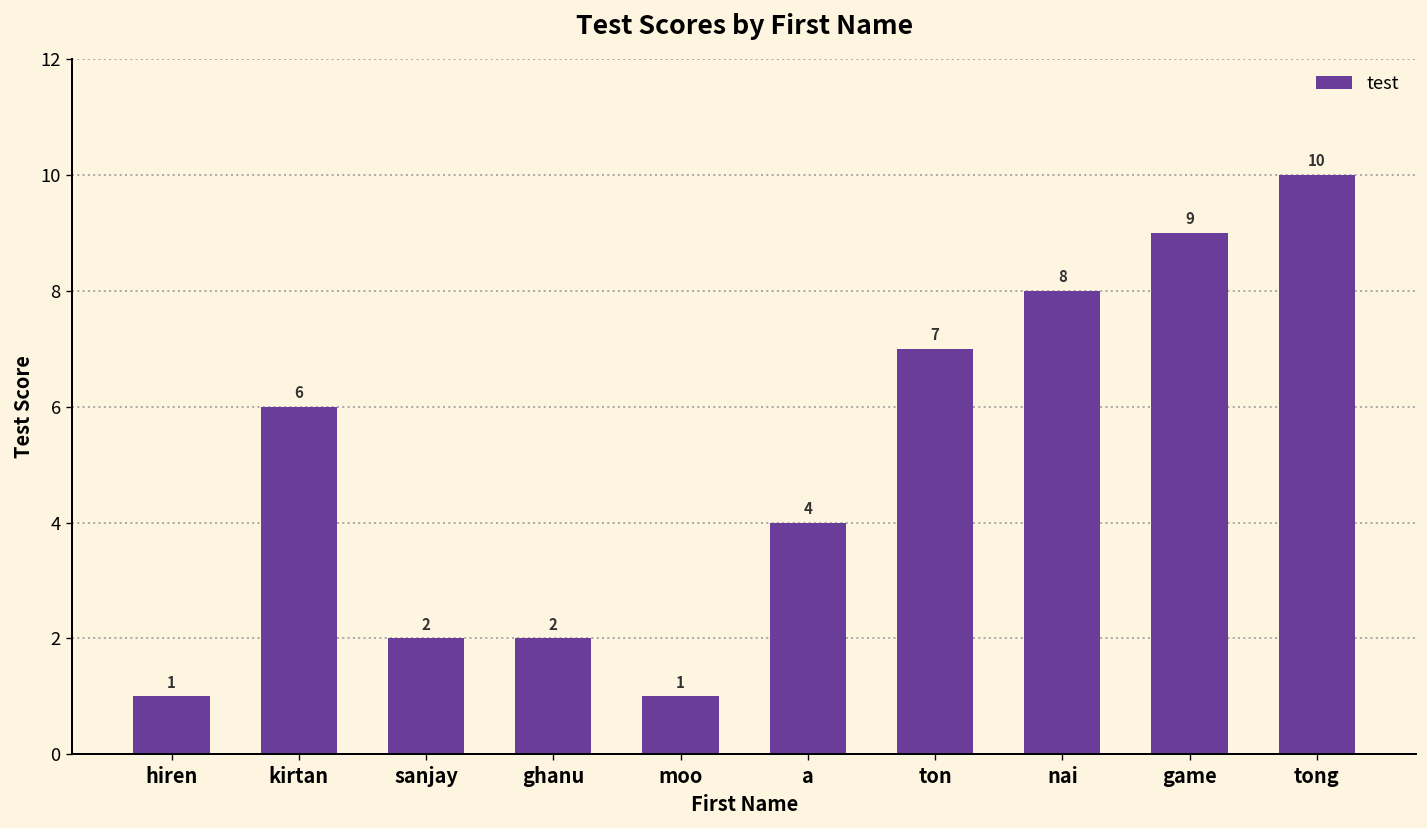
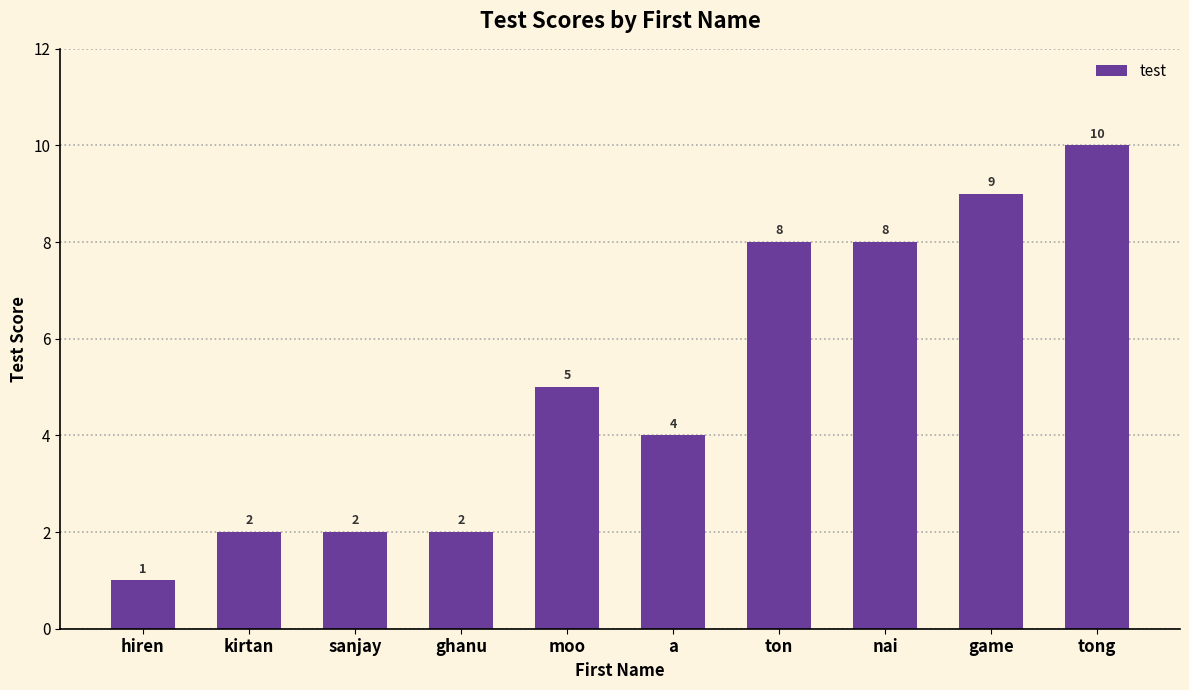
  {
    "hiren": 1,
-   "kirtan": 6,
+   "kirtan": 2,
    "sanjay": 2,
    "ghanu": 2,
-   "moo": 1,
+   "moo": 5,
    "a": 4,
-   "ton": 7,
+   "ton": 8,
    "nai": 8,
    "game": 9,
    "tong": 10
  }
